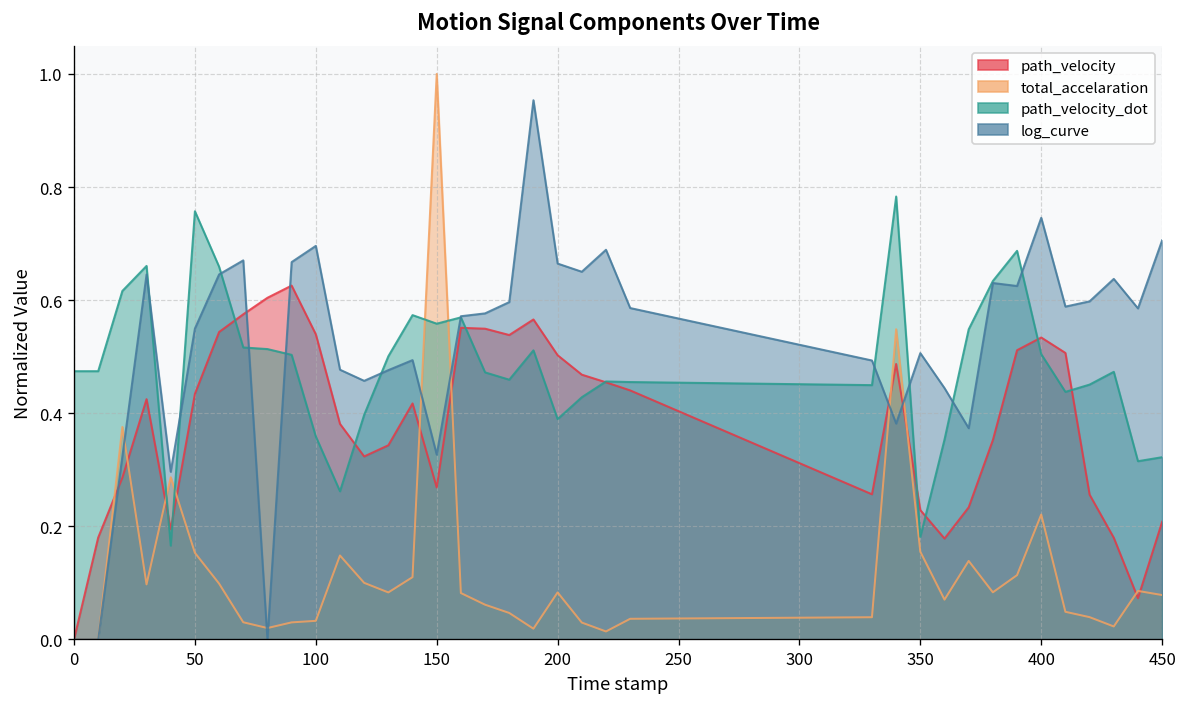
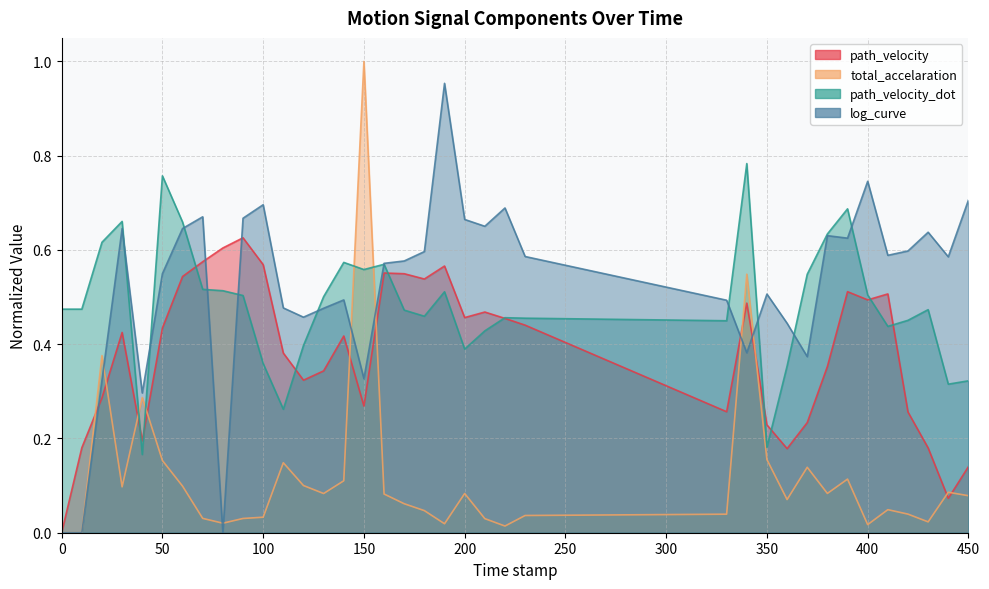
  {
    "path_velocity": {
      "50": 0.43,
-     "100": 0.54,
+     "100": 0.57,
      "150": 0.27,
-     "200": 0.50,
+     "200": 0.46,
      "350": 0.23,
-     "400": 0.53,
-     "450": 0.21
+     "400": 0.49,
+     "450": 0.14
    },
    "total_accelaration": {
      "50": 0.15,
      "100": 0.03,
      "150": 1.00,
      "200": 0.08,
      "350": 0.16,
-     "400": 0.22,
+     "400": 0.02,
      "450": 0.08
    }
  }
